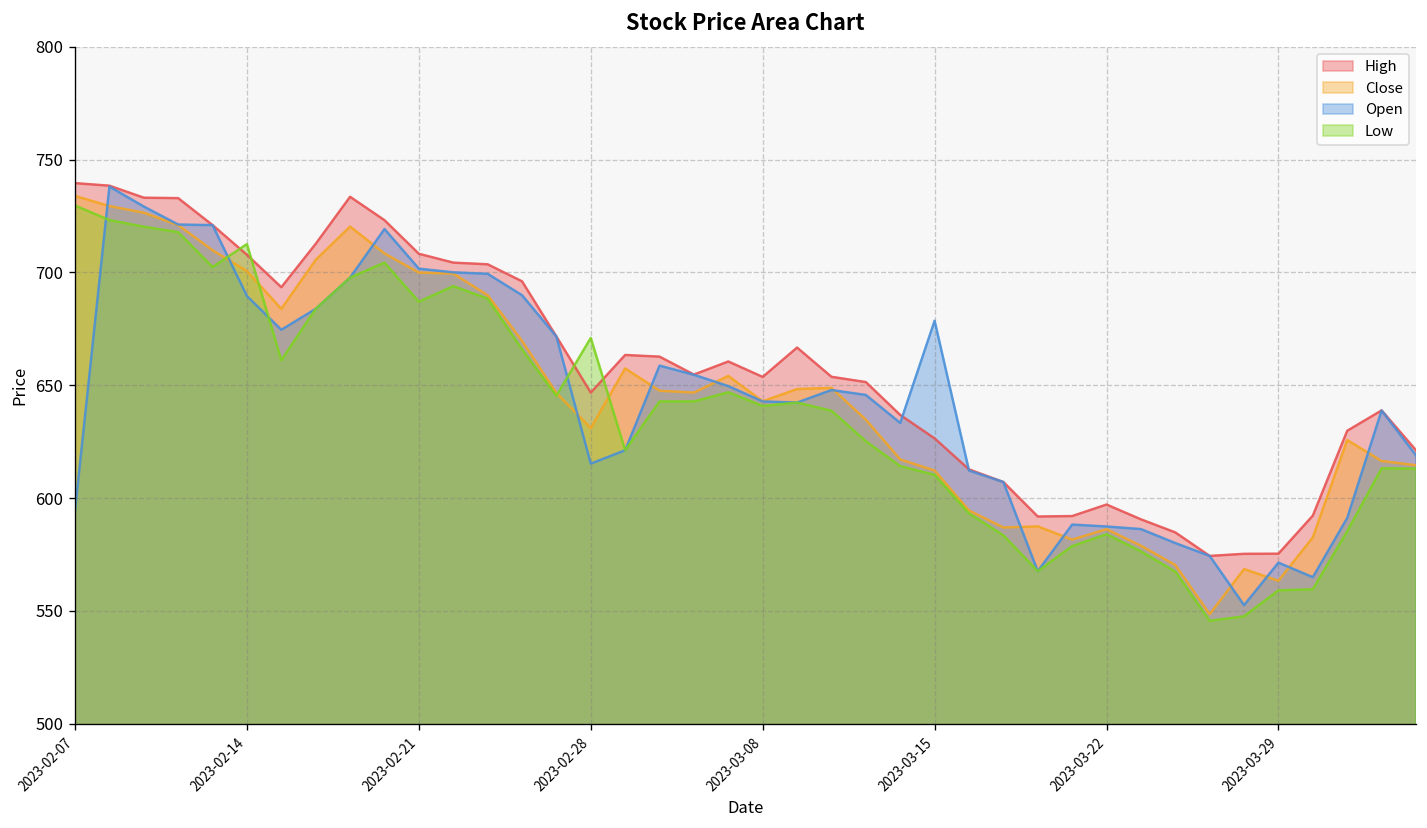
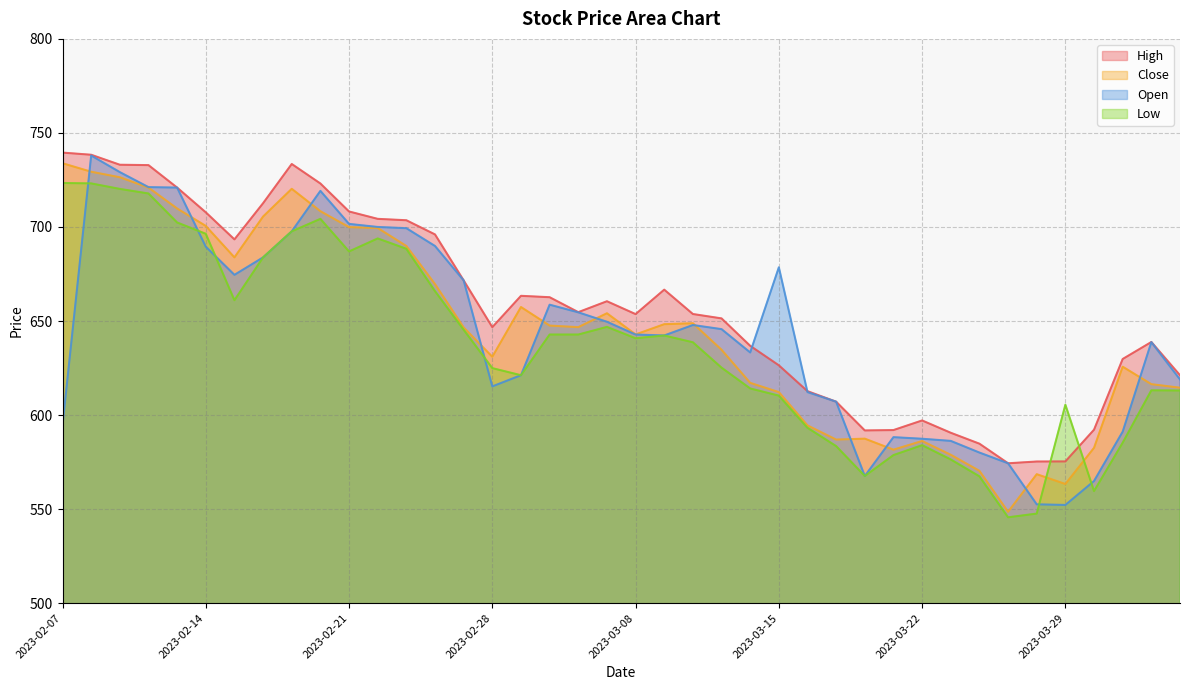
  {
    "Open": {
      "2023-02-07": 595,
      "2023-02-14": 690,
      "2023-02-21": 702,
      "2023-02-28": 615,
      "2023-03-15": 679,
-     "2023-03-29": 571
+     "2023-03-29": 552
    },
    "Low": {
-     "2023-02-07": 730,
-     "2023-02-14": 713,
+     "2023-02-07": 723,
+     "2023-02-14": 696,
      "2023-02-21": 687,
-     "2023-02-28": 671,
+     "2023-02-28": 625,
      "2023-03-08": 641,
      "2023-03-15": 610,
      "2023-03-22": 584,
-     "2023-03-29": 559
+     "2023-03-29": 606
    }
  }
